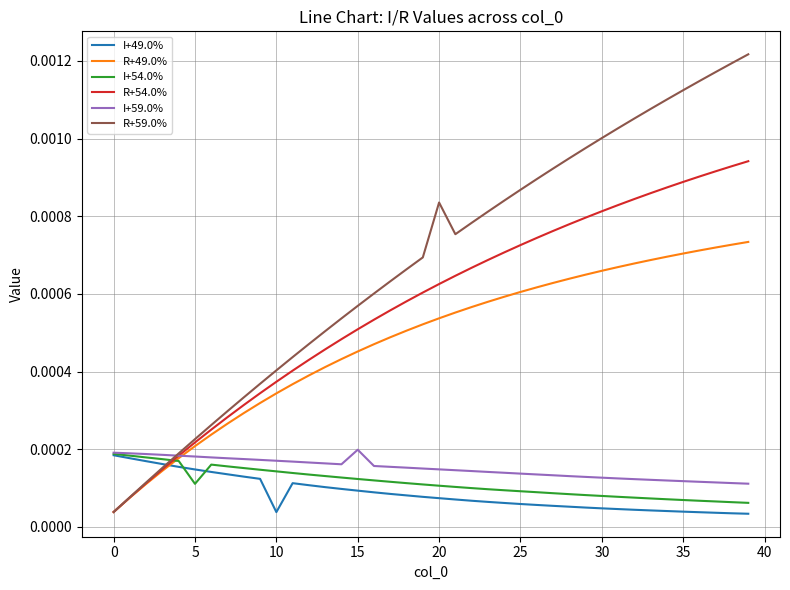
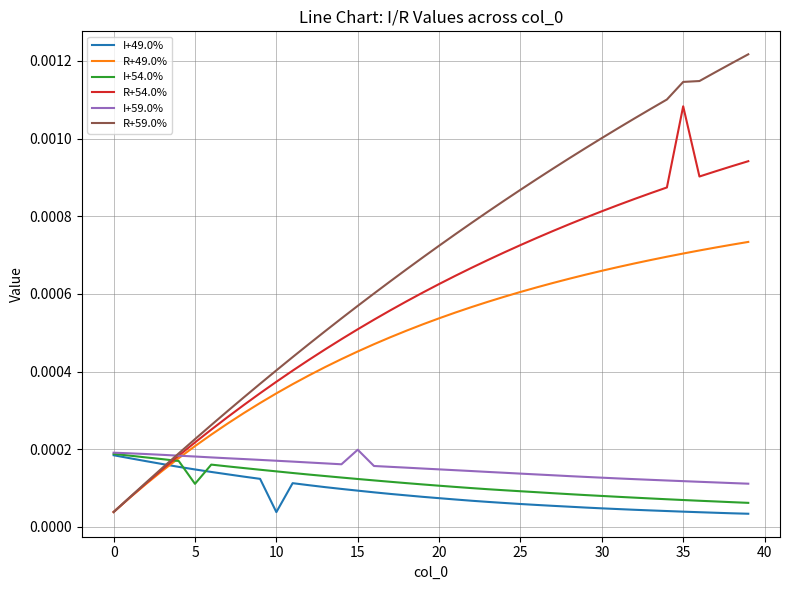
  {
    "I+49.0%": {
      "5": 0.00015,
      "10": 0.00004,
      "15": 0.00009,
      "20": 0.00007,
      "25": 0.00006,
      "30": 0.00005,
      "35": 0.00004
    },
    "R+49.0%": {
      "5": 0.00021,
      "10": 0.00034,
      "15": 0.00045,
      "20": 0.00054,
      "25": 0.00061,
      "30": 0.00066,
      "35": 0.00070
    },
    "I+54.0%": {
      "5": 0.00011,
      "10": 0.00014,
      "15": 0.00012,
      "20": 0.00011,
      "25": 0.00009,
      "30": 0.00008,
      "35": 0.00007
    },
    "R+54.0%": {
      "5": 0.00022,
      "10": 0.00037,
      "15": 0.00051,
      "20": 0.00063,
      "25": 0.00073,
      "30": 0.00081,
-     "35": 0.00089
+     "35": 0.00108
    },
    "I+59.0%": {
      "5": 0.00018,
      "10": 0.00017,
      "15": 0.00020,
      "20": 0.00015,
      "25": 0.00014,
      "30": 0.00013,
      "35": 0.00012
    },
    "R+59.0%": {
      "5": 0.00023,
      "10": 0.00040,
      "15": 0.00057,
-     "20": 0.00084,
+     "20": 0.00072,
      "25": 0.00087,
      "30": 0.00100,
-     "35": 0.00112
+     "35": 0.00115
    }
  }
